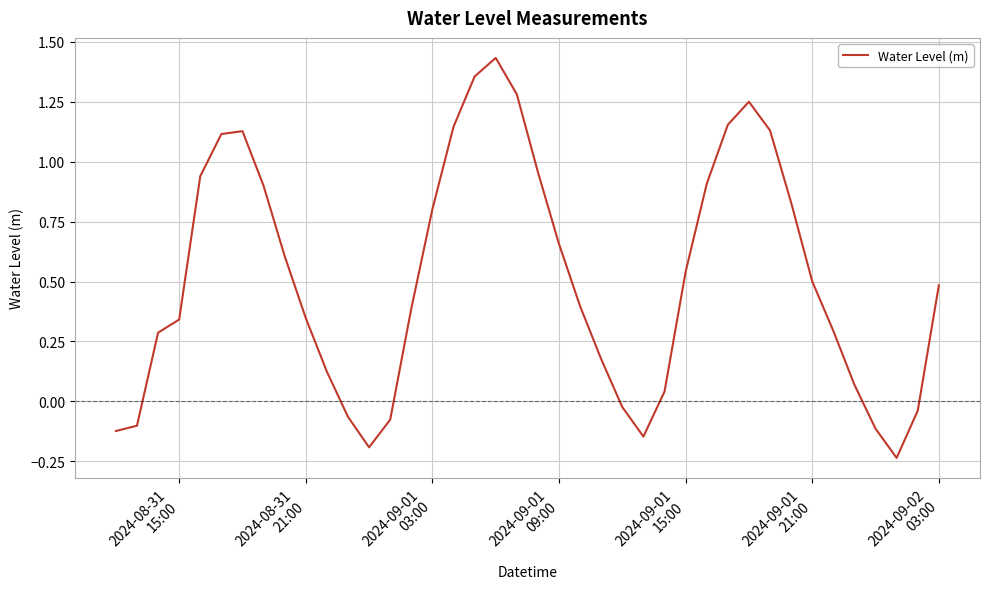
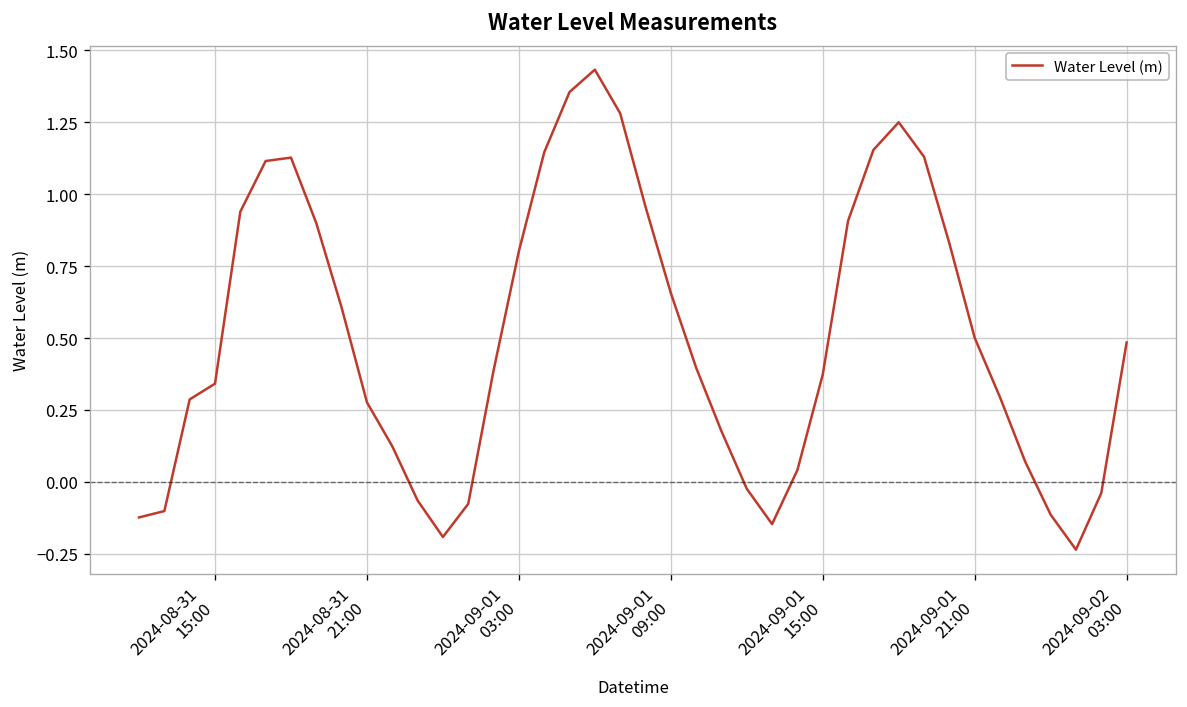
  {
    "2024-08-31 15:00": 0.34,
-   "2024-08-31 21:00": 0.35,
+   "2024-08-31 21:00": 0.28,
    "2024-09-01 03:00": 0.80,
    "2024-09-01 09:00": 0.66,
-   "2024-09-01 15:00": 0.54,
+   "2024-09-01 15:00": 0.37,
    "2024-09-01 21:00": 0.50,
    "2024-09-02 03:00": 0.48
  }
